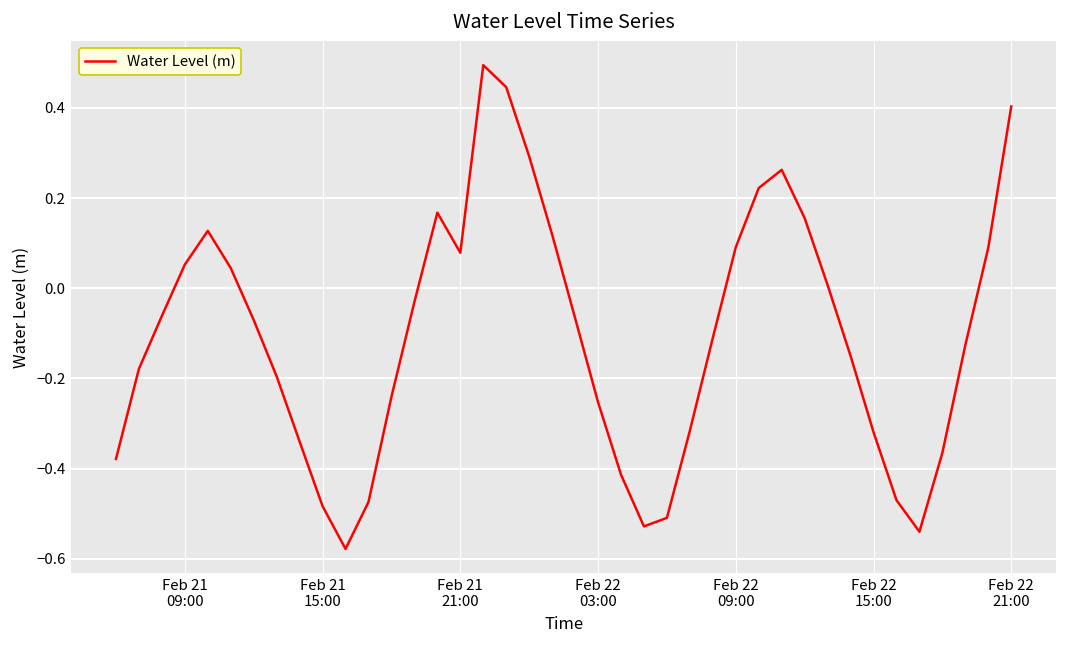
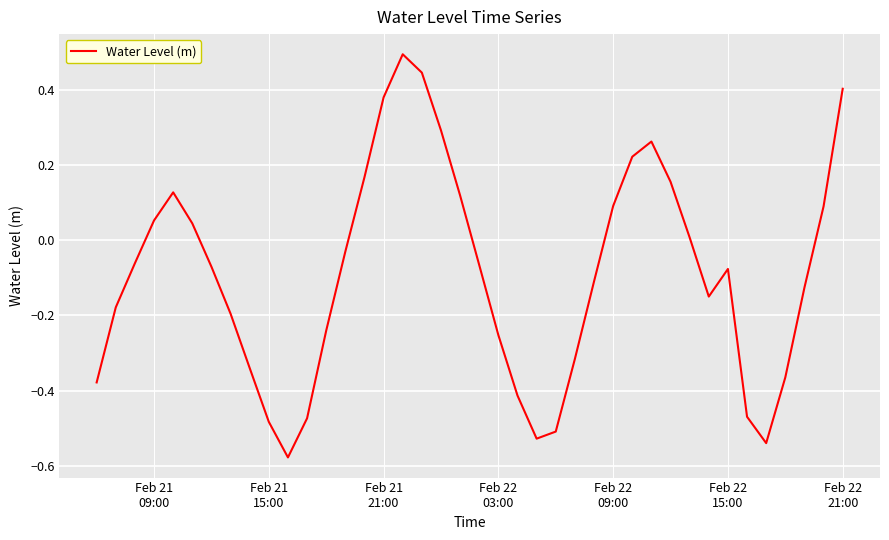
  {
    "Feb 21 09:00": 0.05,
    "Feb 21 15:00": -0.48,
-   "Feb 21 21:00": 0.08,
+   "Feb 21 21:00": 0.38,
    "Feb 22 03:00": -0.25,
    "Feb 22 09:00": 0.09,
-   "Feb 22 15:00": -0.32,
+   "Feb 22 15:00": -0.08,
    "Feb 22 21:00": 0.40
  }
